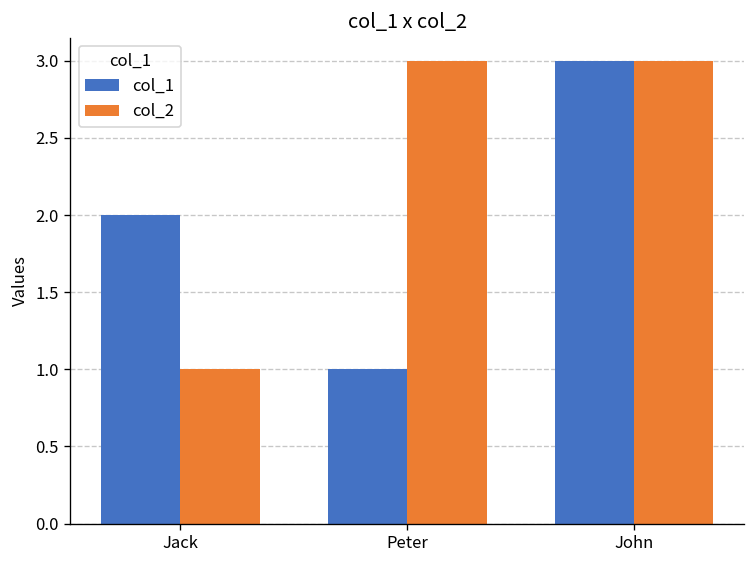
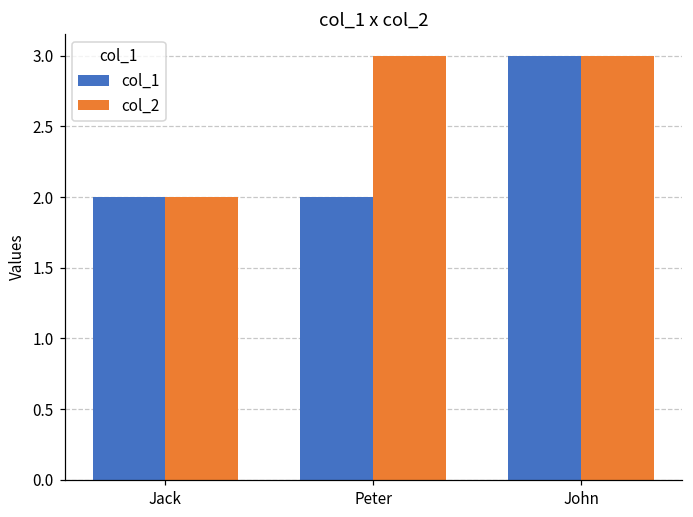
  {
    "col_1": {
      "Jack": 2,
-     "Peter": 1,
+     "Peter": 2,
      "John": 3
    },
    "col_2": {
-     "Jack": 1,
+     "Jack": 2,
      "Peter": 3,
      "John": 3
    }
  }
